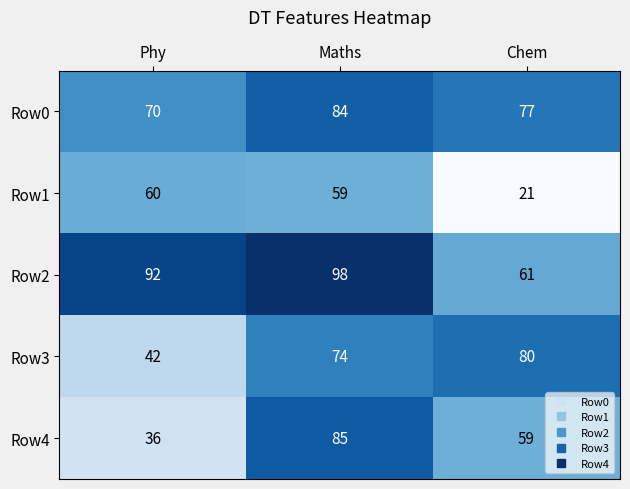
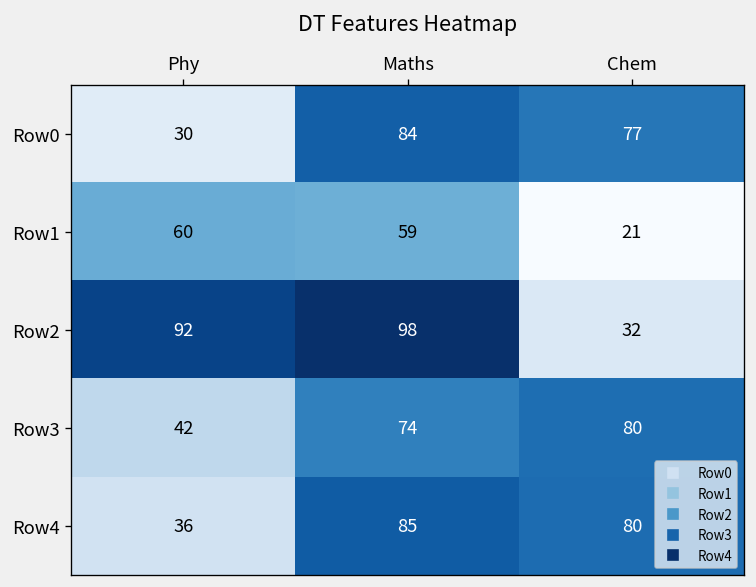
  {
    "Row0": {
-     "Phy": 70,
+     "Phy": 30,
      "Maths": 84,
      "Chem": 77
    },
    "Row1": {
      "Phy": 60,
      "Maths": 59,
      "Chem": 21
    },
    "Row2": {
      "Phy": 92,
      "Maths": 98,
-     "Chem": 61
+     "Chem": 32
    },
    "Row3": {
      "Phy": 42,
      "Maths": 74,
      "Chem": 80
    },
    "Row4": {
      "Phy": 36,
      "Maths": 85,
-     "Chem": 59
+     "Chem": 80
    }
  }
